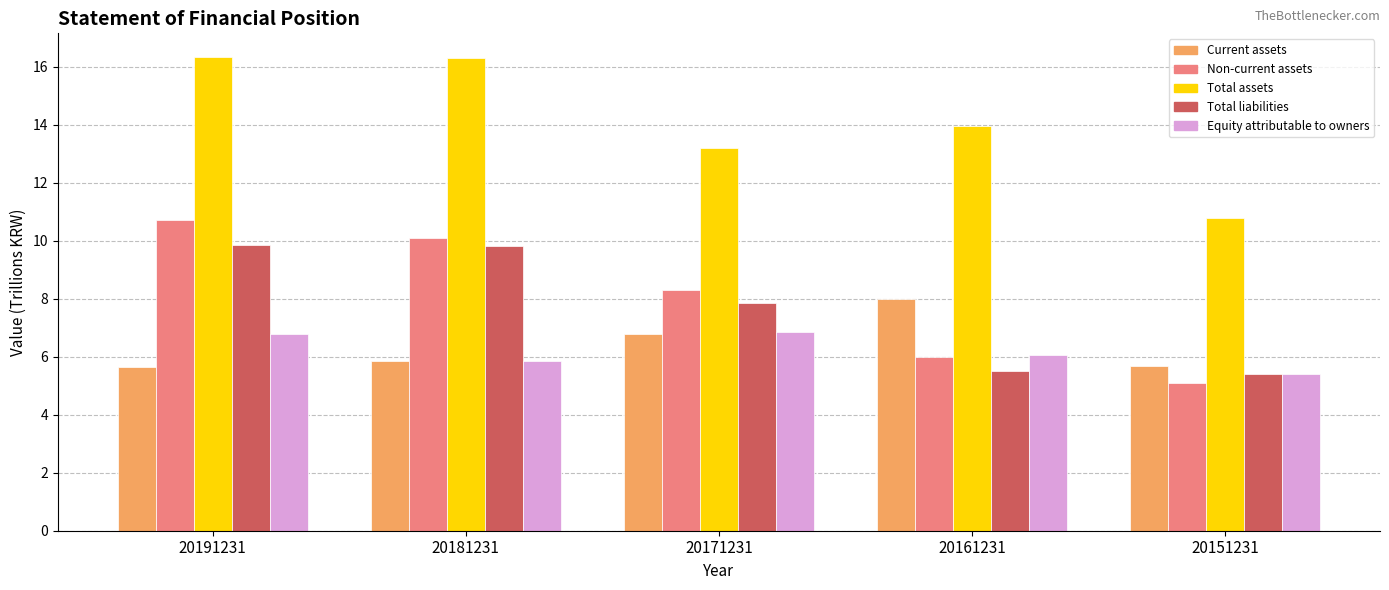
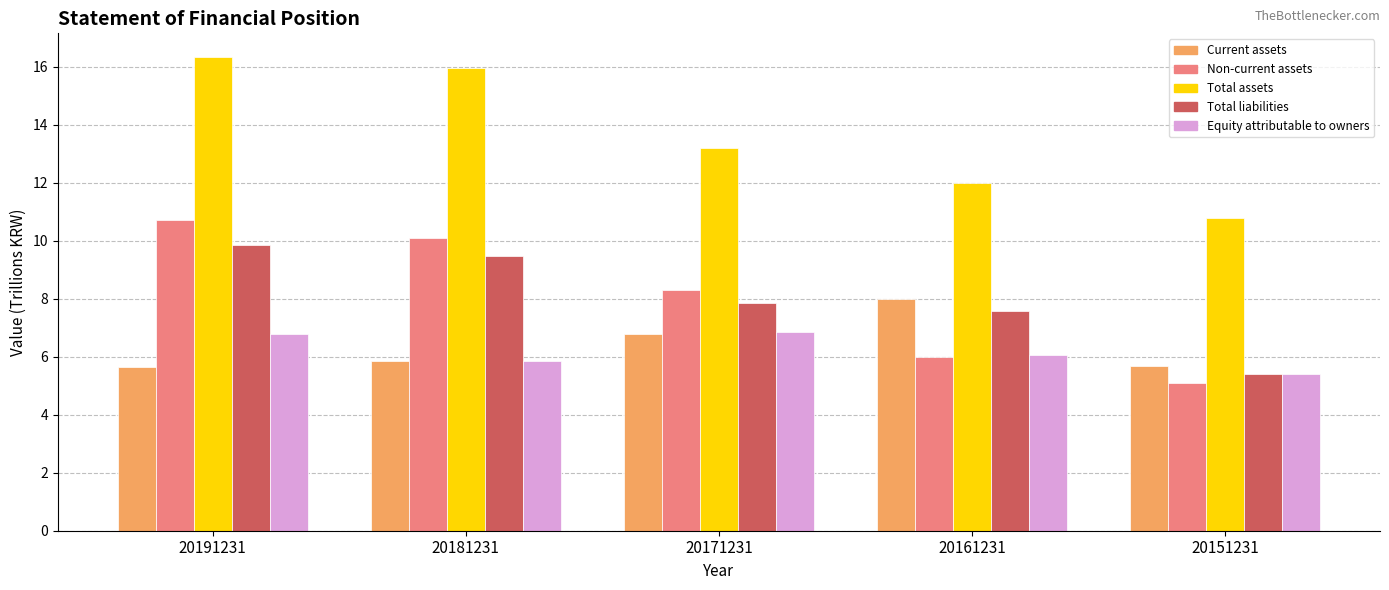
  {
    "Total assets": {
      "20191231": 16.3,
-     "20181231": 16.3,
+     "20181231": 16.0,
      "20171231": 13.2,
-     "20161231": 14.0,
+     "20161231": 12.0,
      "20151231": 10.8
    },
    "Total liabilities": {
      "20191231": 9.8,
-     "20181231": 9.8,
+     "20181231": 9.5,
      "20171231": 7.8,
-     "20161231": 5.5,
+     "20161231": 7.6,
      "20151231": 5.4
    },
    "Equity attributable to owners": {
      "20191231": 6.8,
      "20181231": 5.9,
      "20171231": 6.8,
      "20161231": 6.1,
      "20151231": 5.4
    }
  }
